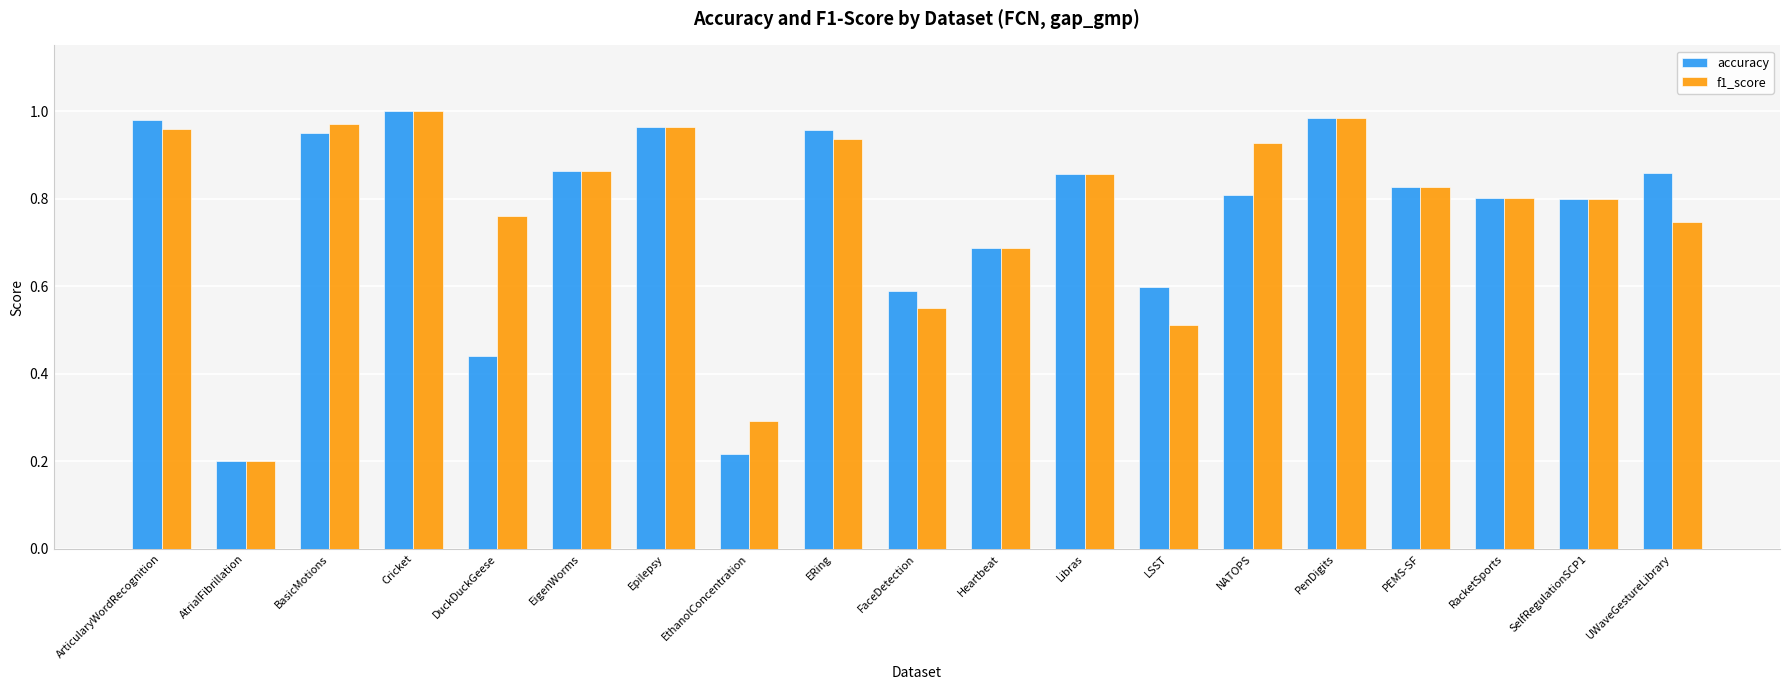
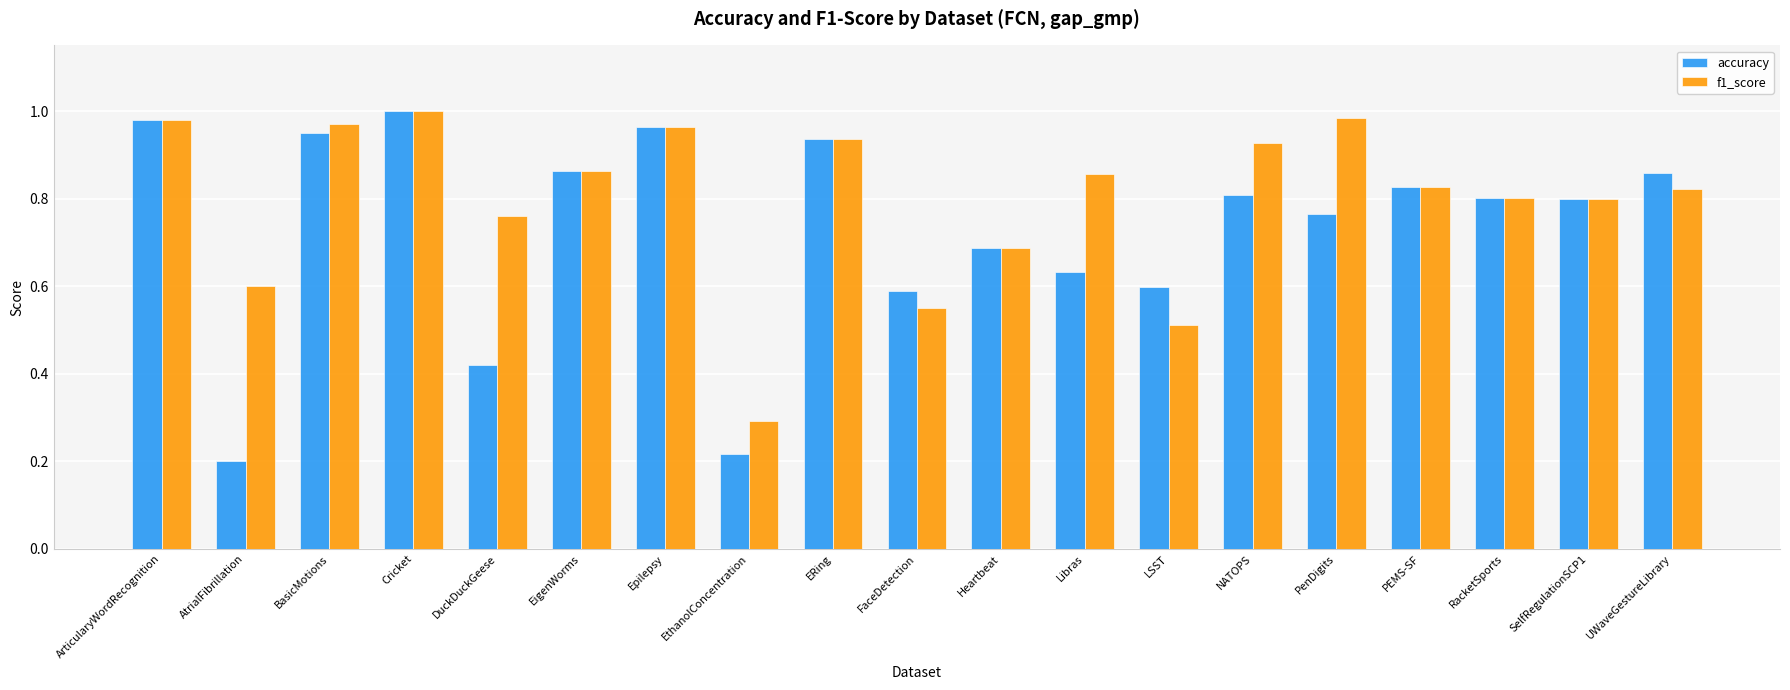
  {
    "accuracy": {
      "ArticularyWordRecognition": 0.98,
      "AtrialFibrillation": 0.20,
      "BasicMotions": 0.95,
      "Cricket": 1.00,
-     "DuckDuckGeese": 0.44,
+     "DuckDuckGeese": 0.42,
      "EigenWorms": 0.86,
      "Epilepsy": 0.96,
      "EthanolConcentration": 0.22,
-     "ERing": 0.96,
+     "ERing": 0.94,
      "FaceDetection": 0.59,
      "Heartbeat": 0.69,
-     "Libras": 0.86,
+     "Libras": 0.63,
      "LSST": 0.60,
      "NATOPS": 0.81,
-     "PenDigits": 0.99,
+     "PenDigits": 0.76,
      "PEMS-SF": 0.83,
      "RacketSports": 0.80,
      "SelfRegulationSCP1": 0.80,
      "UWaveGestureLibrary": 0.86
    },
    "f1_score": {
-     "ArticularyWordRecognition": 0.96,
-     "AtrialFibrillation": 0.2,
+     "ArticularyWordRecognition": 0.98,
+     "AtrialFibrillation": 0.6,
      "BasicMotions": 0.97,
      "Cricket": 1.00,
      "DuckDuckGeese": 0.76,
      "EigenWorms": 0.86,
      "Epilepsy": 0.96,
      "EthanolConcentration": 0.29,
      "ERing": 0.94,
      "FaceDetection": 0.55,
      "Heartbeat": 0.69,
      "Libras": 0.86,
      "LSST": 0.51,
      "NATOPS": 0.93,
      "PenDigits": 0.99,
      "PEMS-SF": 0.83,
      "RacketSports": 0.80,
      "SelfRegulationSCP1": 0.80,
-     "UWaveGestureLibrary": 0.75
+     "UWaveGestureLibrary": 0.82
    }
  }
